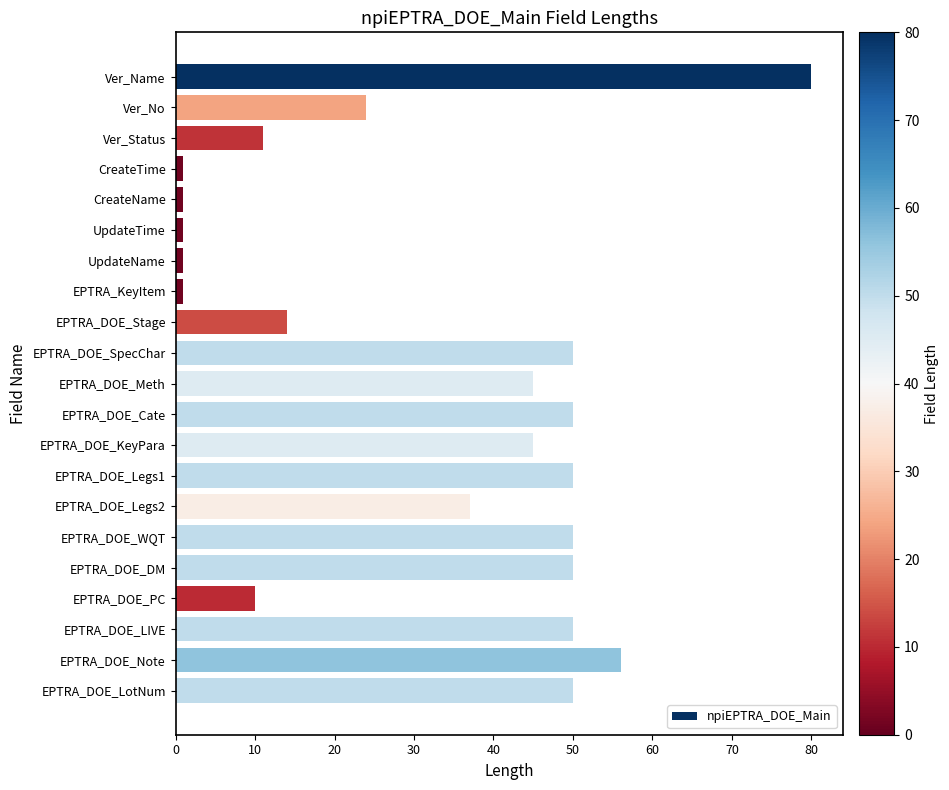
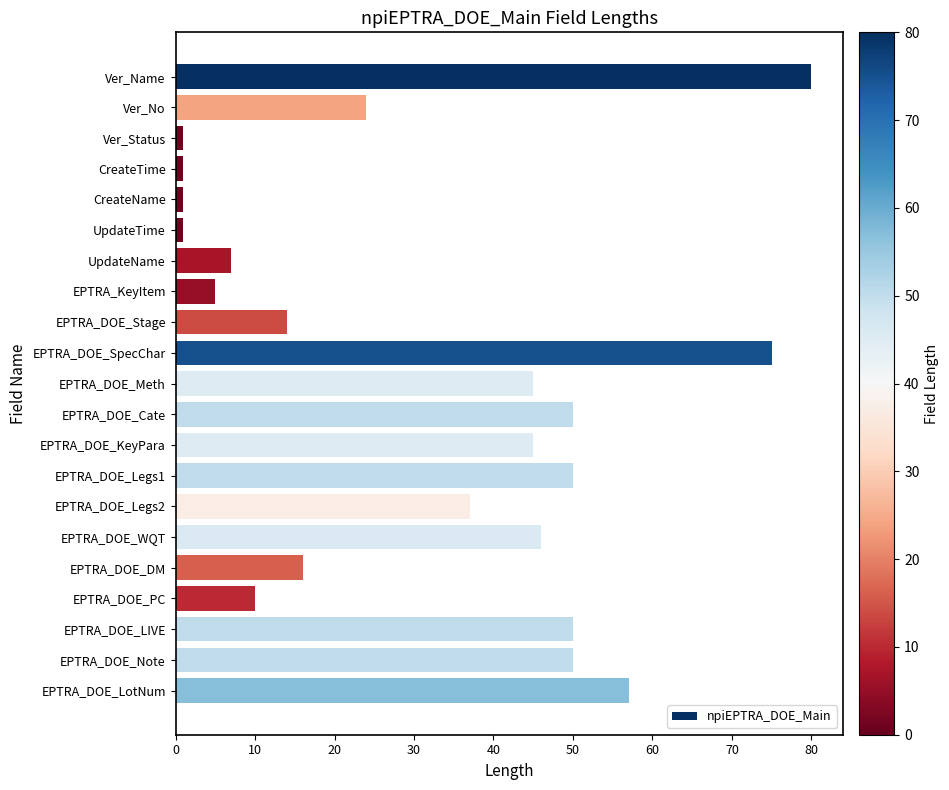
  {
    "Ver_Name": 80,
    "Ver_No": 24,
-   "Ver_Status": 11,
+   "Ver_Status": 1,
    "CreateTime": 1,
    "CreateName": 1,
    "UpdateTime": 1,
-   "UpdateName": 1,
-   "EPTRA_KeyItem": 1,
+   "UpdateName": 7,
+   "EPTRA_KeyItem": 5,
    "EPTRA_DOE_Stage": 14,
-   "EPTRA_DOE_SpecChar": 50,
+   "EPTRA_DOE_SpecChar": 75,
    "EPTRA_DOE_Meth": 45,
    "EPTRA_DOE_Cate": 50,
    "EPTRA_DOE_KeyPara": 45,
    "EPTRA_DOE_Legs1": 50,
    "EPTRA_DOE_Legs2": 37,
-   "EPTRA_DOE_WQT": 50,
-   "EPTRA_DOE_DM": 50,
+   "EPTRA_DOE_WQT": 46,
+   "EPTRA_DOE_DM": 16,
    "EPTRA_DOE_PC": 10,
    "EPTRA_DOE_LIVE": 50,
-   "EPTRA_DOE_Note": 56,
-   "EPTRA_DOE_LotNum": 50
+   "EPTRA_DOE_Note": 50,
+   "EPTRA_DOE_LotNum": 57
  }
